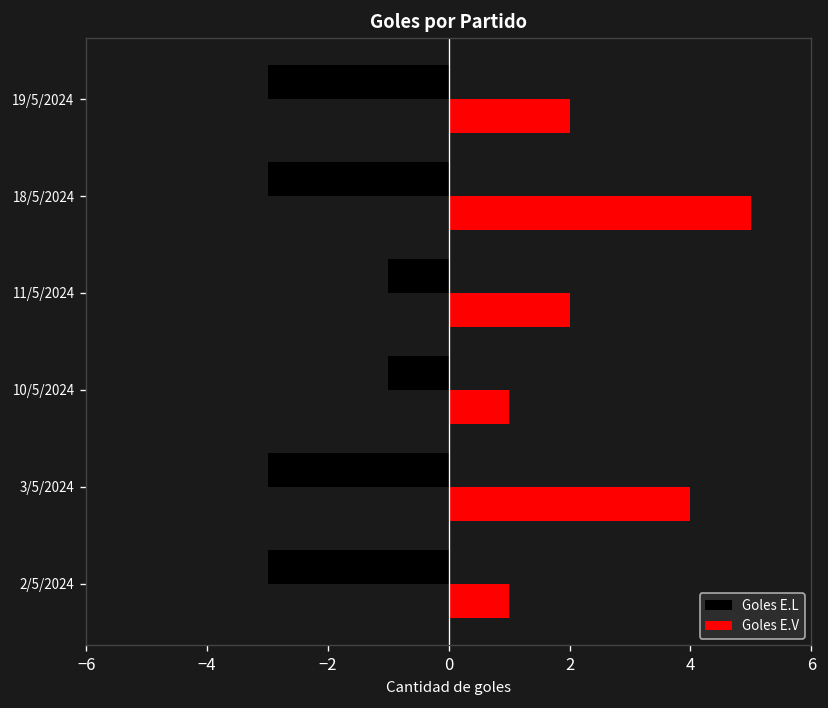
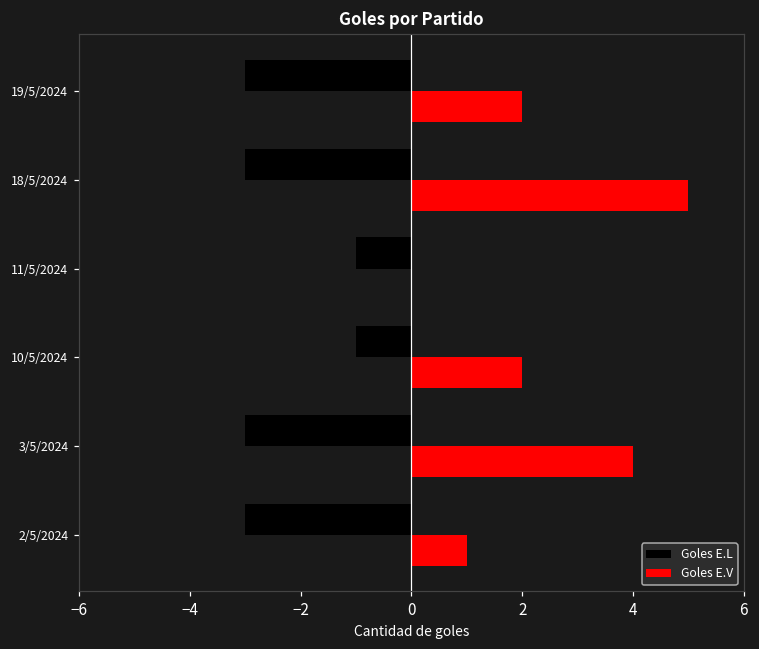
  {
    "Goles E.L": {
      "19/5/2024": -3,
      "18/5/2024": -3,
      "11/5/2024": -1,
      "10/5/2024": -1,
      "3/5/2024": -3,
      "2/5/2024": -3
    },
    "Goles E.V": {
      "19/5/2024": 2,
      "18/5/2024": 5,
-     "11/5/2024": 2,
-     "10/5/2024": 1,
+     "11/5/2024": 0,
+     "10/5/2024": 2,
      "3/5/2024": 4,
      "2/5/2024": 1
    }
  }
